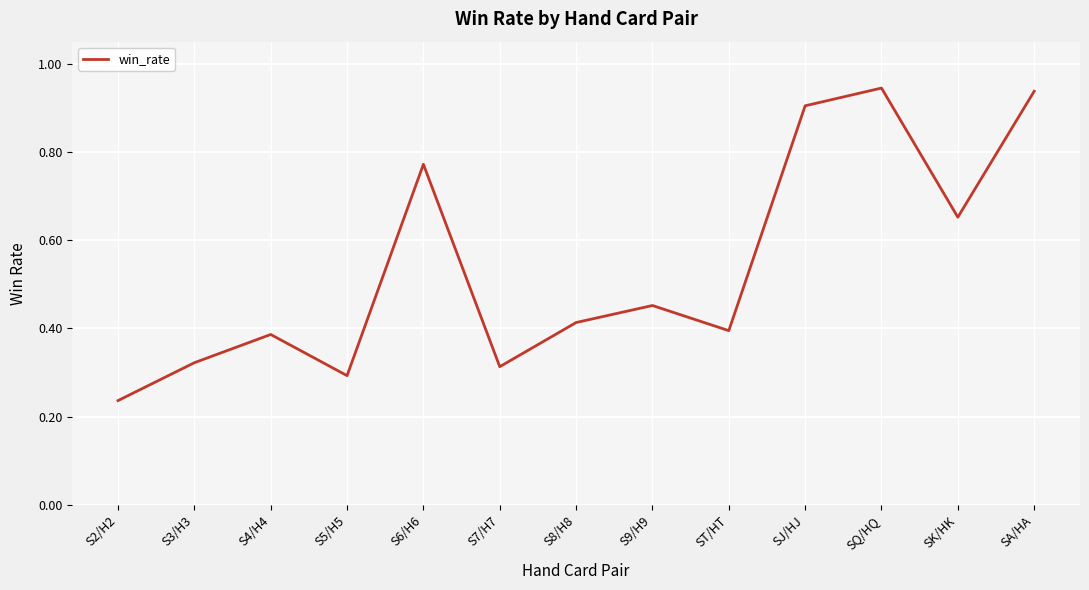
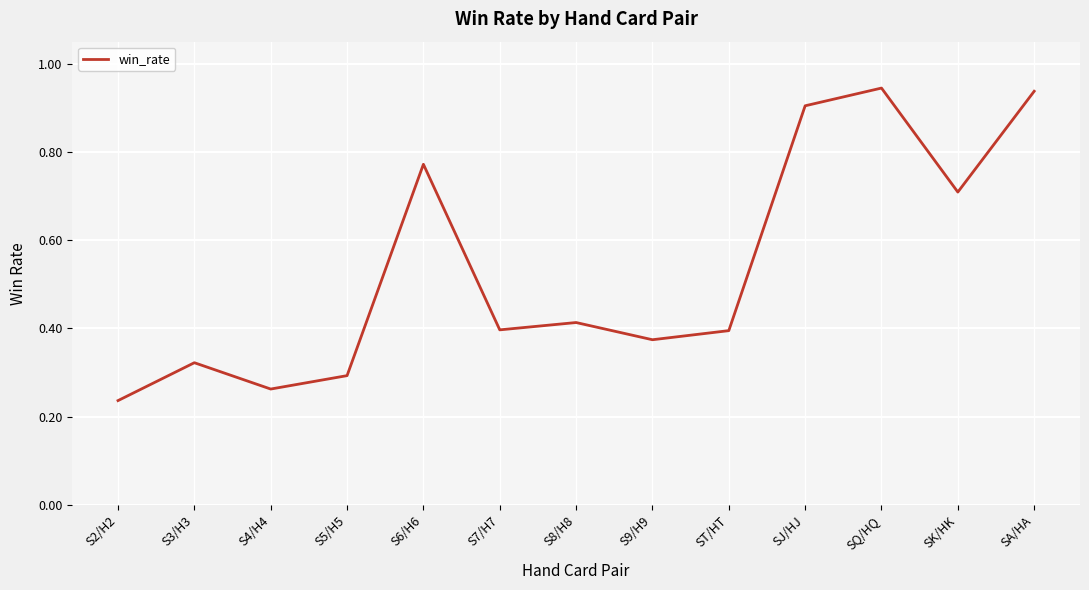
  {
    "S2/H2": 0.24,
    "S3/H3": 0.32,
-   "S4/H4": 0.39,
+   "S4/H4": 0.26,
    "S5/H5": 0.29,
    "S6/H6": 0.77,
-   "S7/H7": 0.31,
+   "S7/H7": 0.40,
    "S8/H8": 0.41,
-   "S9/H9": 0.45,
+   "S9/H9": 0.37,
    "ST/HT": 0.39,
    "SJ/HJ": 0.90,
    "SQ/HQ": 0.94,
-   "SK/HK": 0.65,
+   "SK/HK": 0.71,
    "SA/HA": 0.94
  }
